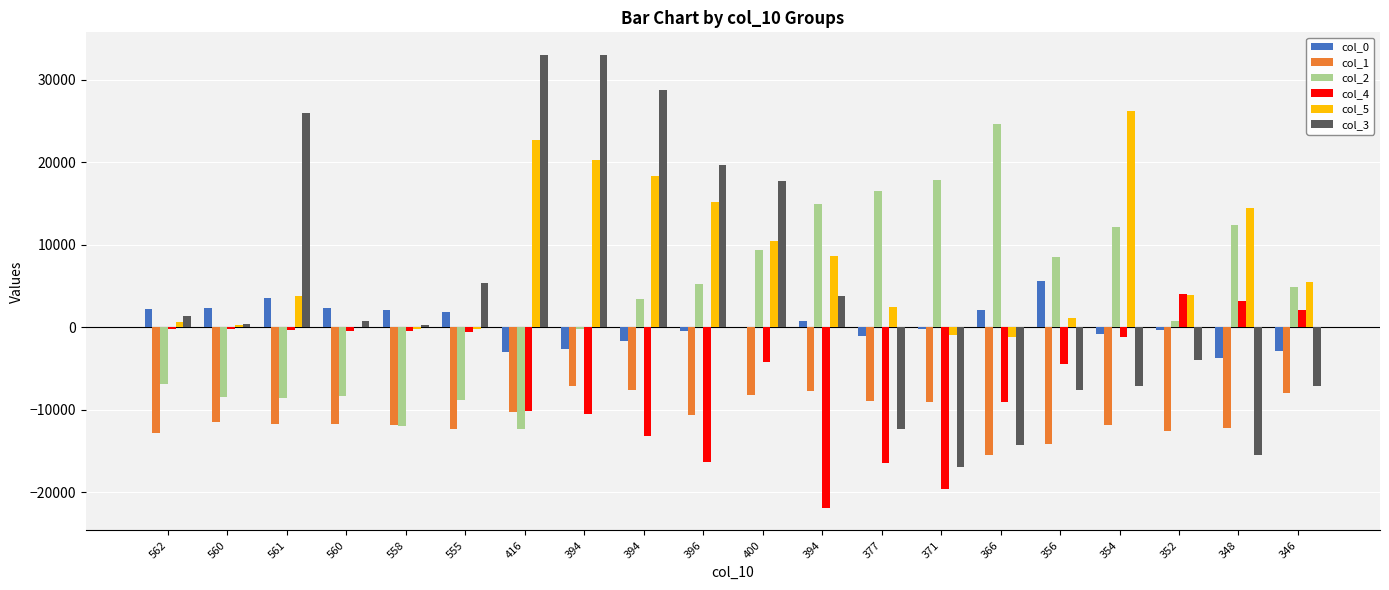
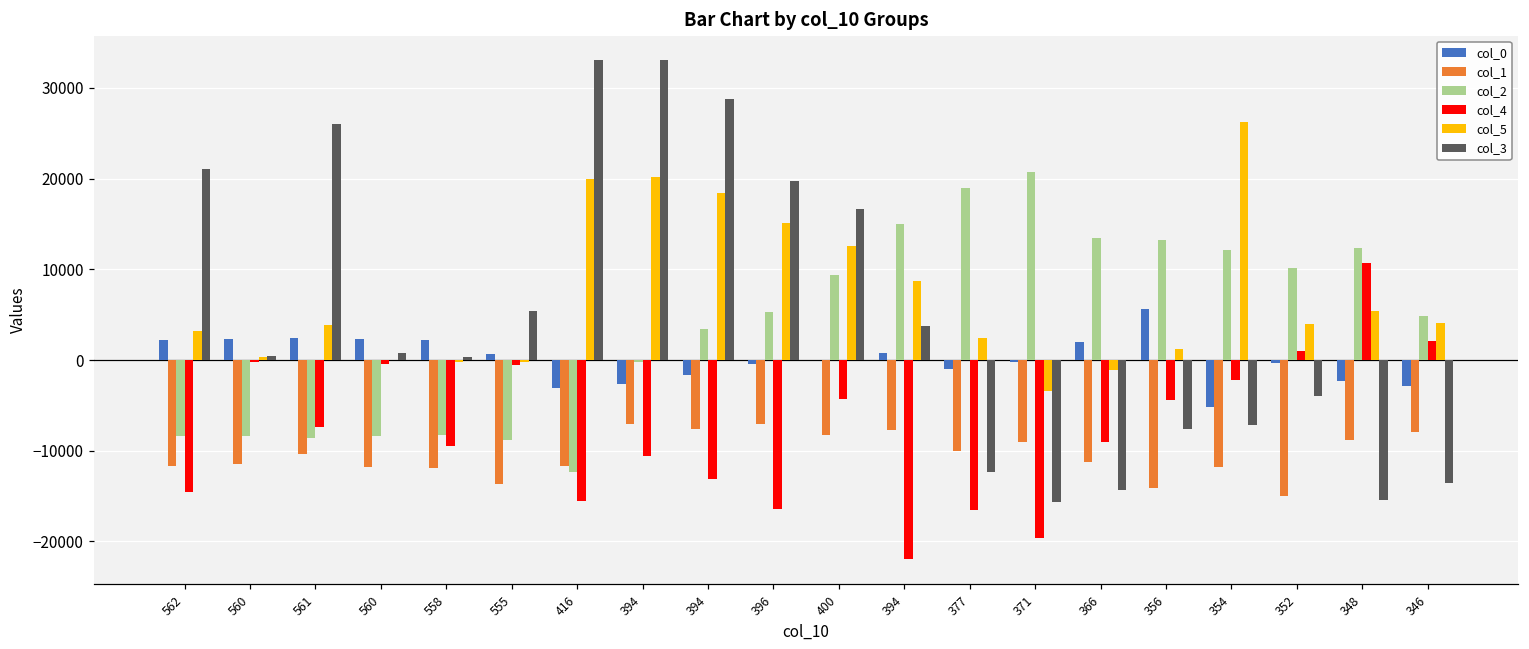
  {
    "col_0": {
      "562": 2000,
-     "561": 4000,
+     "561": 2000,
      "558": 2000,
-     "555": 2000,
+     "555": 1000,
      "416": -3000,
      "396": 0,
      "377": -1000,
      "366": 2000,
      "356": 6000,
-     "354": -1000,
-     "348": -4000,
+     "354": -5000,
+     "348": -2000,
      "346": -3000
    },
    "col_1": {
-     "562": -13000,
-     "561": -12000,
+     "562": -12000,
+     "561": -10000,
      "558": -12000,
-     "555": -12000,
-     "416": -10000,
-     "396": -11000,
+     "555": -14000,
+     "416": -12000,
+     "396": -7000,
      "400": -8000,
-     "377": -9000,
+     "377": -10000,
      "371": -9000,
-     "366": -15000,
+     "366": -11000,
      "356": -14000,
      "354": -12000,
-     "352": -13000,
-     "348": -12000,
+     "352": -15000,
+     "348": -9000,
      "346": -8000
    },
    "col_2": {
-     "562": -7000,
+     "562": -8000,
      "561": -9000,
-     "558": -12000,
+     "558": -8000,
      "555": -9000,
      "416": -12000,
      "396": 5000,
      "400": 9000,
-     "377": 17000,
-     "371": 18000,
-     "366": 25000,
-     "356": 9000,
+     "377": 19000,
+     "371": 21000,
+     "366": 13000,
+     "356": 13000,
      "354": 12000,
-     "352": 1000,
+     "352": 10000,
      "348": 12000,
      "346": 5000
    },
    "col_4": {
-     "562": 0,
-     "561": 0,
-     "558": 0,
+     "562": -15000,
+     "561": -7000,
+     "558": -9000,
      "555": -1000,
-     "416": -10000,
+     "416": -16000,
      "396": -16000,
      "400": -4000,
      "377": -17000,
      "371": -20000,
      "366": -9000,
      "356": -4000,
-     "354": -1000,
-     "352": 4000,
-     "348": 3000,
+     "354": -2000,
+     "352": 1000,
+     "348": 11000,
      "346": 2000
    },
    "col_5": {
-     "562": 1000,
+     "562": 3000,
      "561": 4000,
-     "416": 23000,
+     "416": 20000,
      "396": 15000,
-     "400": 10000,
+     "400": 13000,
      "377": 2000,
-     "371": -1000,
+     "371": -3000,
      "366": -1000,
      "356": 1000,
      "354": 26000,
      "352": 4000,
-     "348": 14000,
-     "346": 5000
+     "348": 5000,
+     "346": 4000
    },
    "col_3": {
-     "562": 1000,
+     "562": 21000,
      "561": 26000,
      "558": 0,
      "555": 5000,
      "416": 33000,
      "396": 20000,
-     "400": 18000,
+     "400": 17000,
      "377": -12000,
-     "371": -17000,
+     "371": -16000,
      "366": -14000,
      "356": -8000,
      "354": -7000,
      "352": -4000,
      "348": -15000,
-     "346": -7000
+     "346": -14000
    }
  }
